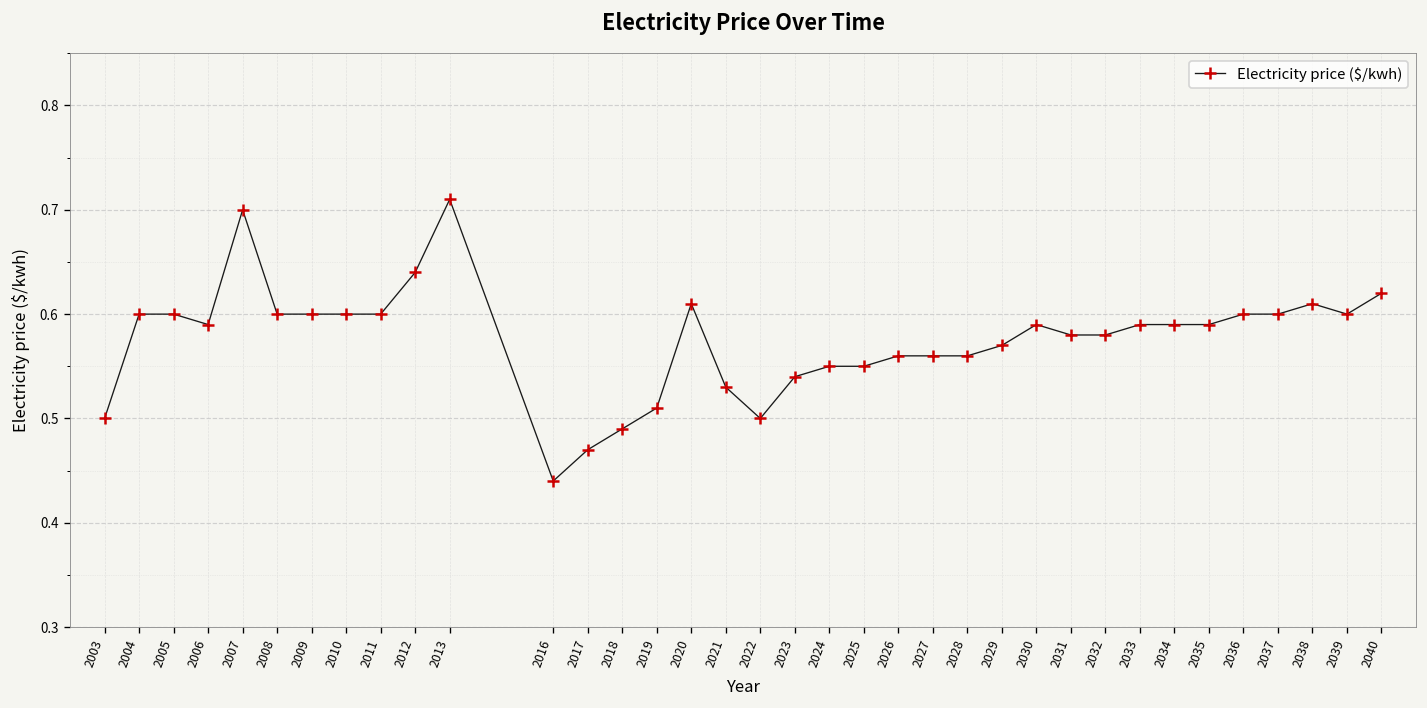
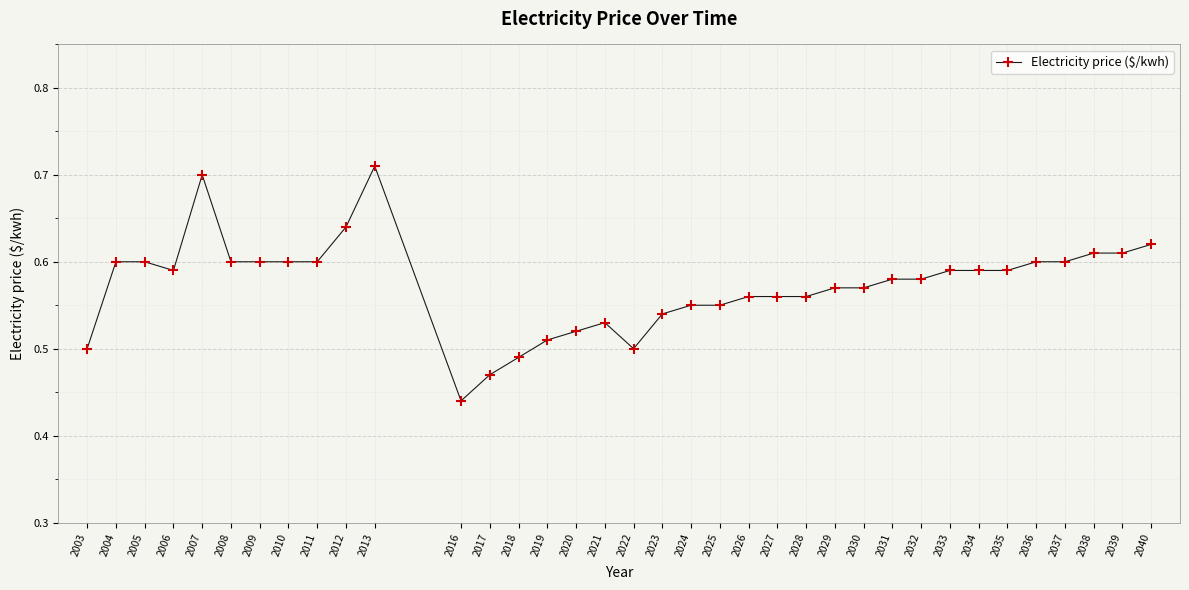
  {
    "2003": 0.50,
    "2004": 0.60,
    "2005": 0.60,
    "2006": 0.59,
    "2007": 0.70,
    "2008": 0.60,
    "2009": 0.60,
    "2010": 0.60,
    "2011": 0.60,
    "2012": 0.64,
    "2013": 0.71,
    "2016": 0.44,
    "2017": 0.47,
    "2018": 0.49,
    "2019": 0.51,
-   "2020": 0.61,
+   "2020": 0.52,
    "2021": 0.53,
    "2022": 0.50,
    "2023": 0.54,
    "2024": 0.55,
    "2025": 0.55,
    "2026": 0.56,
    "2027": 0.56,
    "2028": 0.56,
    "2029": 0.57,
-   "2030": 0.59,
+   "2030": 0.57,
    "2031": 0.58,
    "2032": 0.58,
    "2033": 0.59,
    "2034": 0.59,
    "2035": 0.59,
    "2036": 0.60,
    "2037": 0.60,
    "2038": 0.61,
-   "2039": 0.60,
+   "2039": 0.61,
    "2040": 0.62
  }
